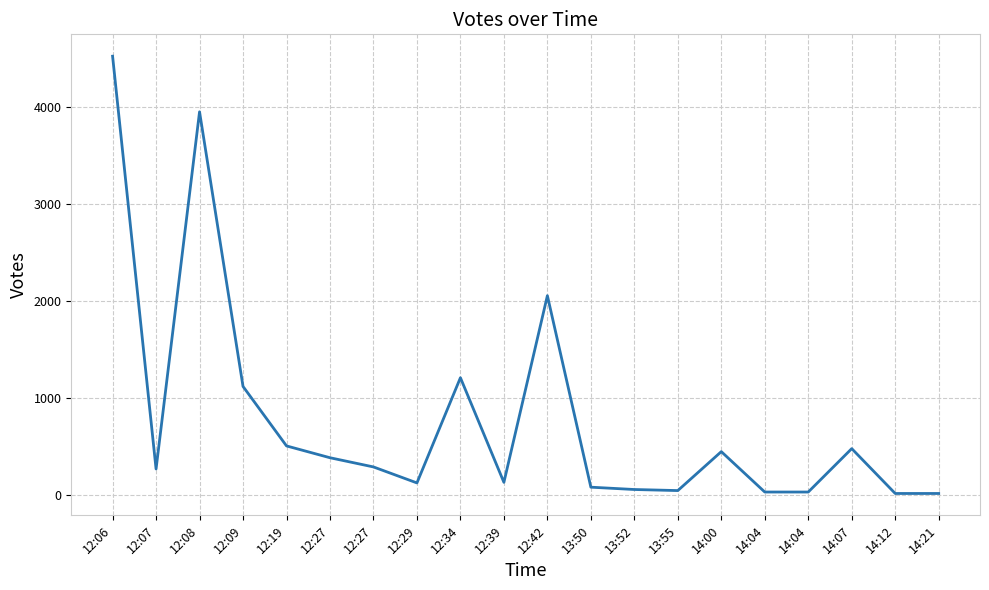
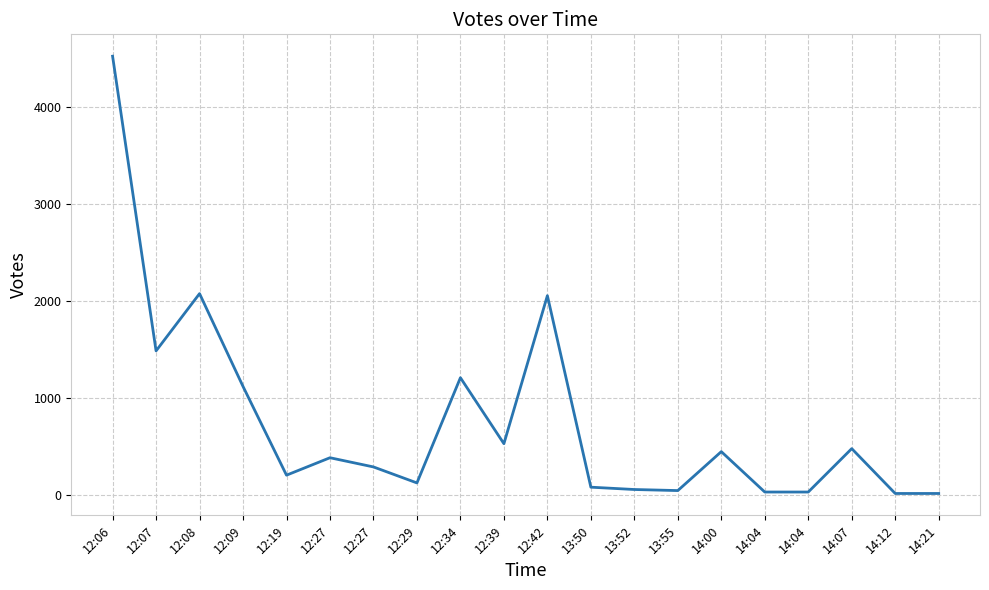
  {
    "12:06": 4500,
-   "12:07": 300,
-   "12:08": 4000,
+   "12:07": 1500,
+   "12:08": 2100,
    "12:09": 1100,
-   "12:19": 500,
+   "12:19": 200,
    "12:29": 100,
    "12:34": 1200,
-   "12:39": 100,
+   "12:39": 500,
    "12:42": 2100,
    "13:50": 100,
    "13:52": 100,
    "13:55": 0,
    "14:00": 400,
    "14:07": 500,
    "14:12": 0,
    "14:21": 0
  }
